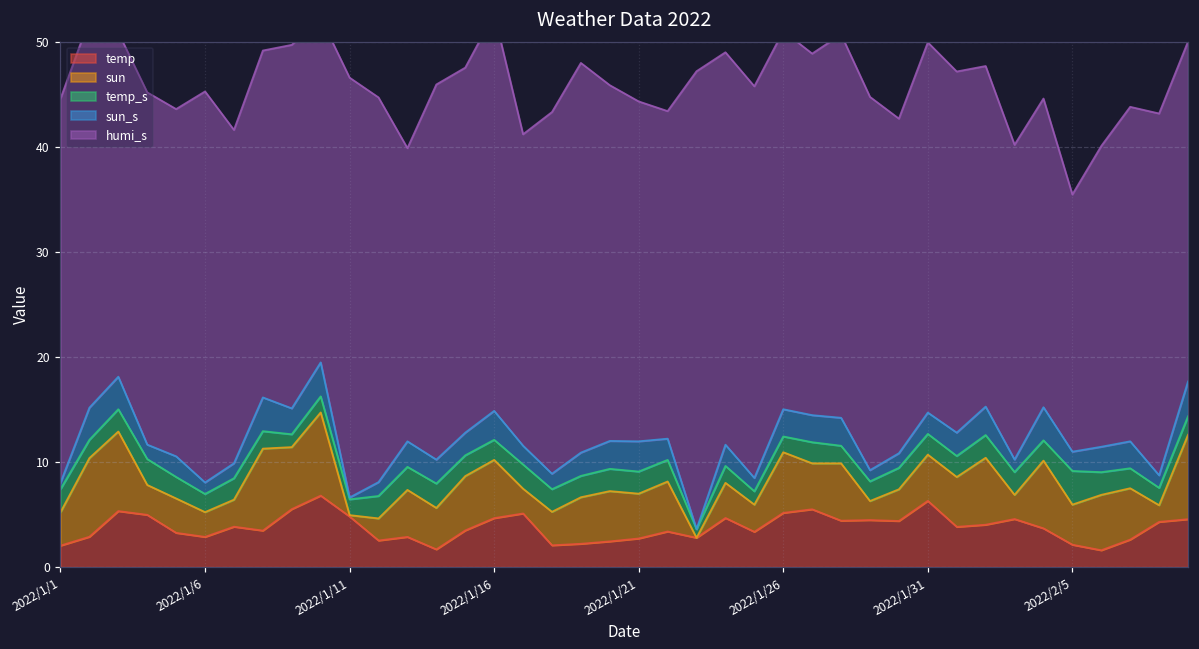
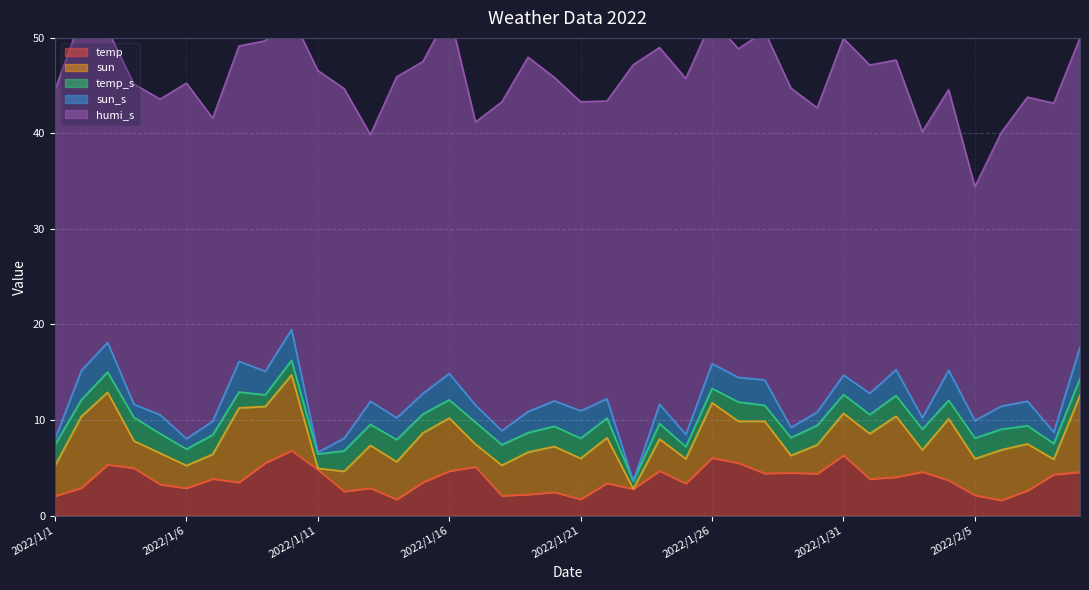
  {
    "temp": {
      "2022/1/1": 2,
      "2022/1/6": 3,
      "2022/1/16": 5,
-     "2022/1/21": 3,
-     "2022/1/26": 5,
+     "2022/1/21": 2,
+     "2022/1/26": 6,
      "2022/1/31": 6,
      "2022/2/5": 2
    },
    "sun": {
      "2022/1/1": 3,
      "2022/1/6": 2,
      "2022/1/16": 6,
      "2022/1/21": 4,
      "2022/1/26": 6,
      "2022/1/31": 4,
      "2022/2/5": 4
    },
    "temp_s": {
      "2022/1/1": 2,
      "2022/1/6": 2,
      "2022/1/16": 2,
      "2022/1/21": 2,
      "2022/1/26": 1,
      "2022/1/31": 2,
-     "2022/2/5": 3
+     "2022/2/5": 2
    },
    "sun_s": {
      "2022/1/1": 1,
      "2022/1/6": 1,
      "2022/1/16": 3,
      "2022/1/21": 3,
      "2022/1/26": 3,
      "2022/1/31": 2,
      "2022/2/5": 2
    },
    "humi_s": {
      "2022/1/1": 37,
      "2022/1/6": 37,
      "2022/1/11": 40,
      "2022/1/21": 32,
      "2022/1/31": 35,
      "2022/2/5": 24
    }
  }
